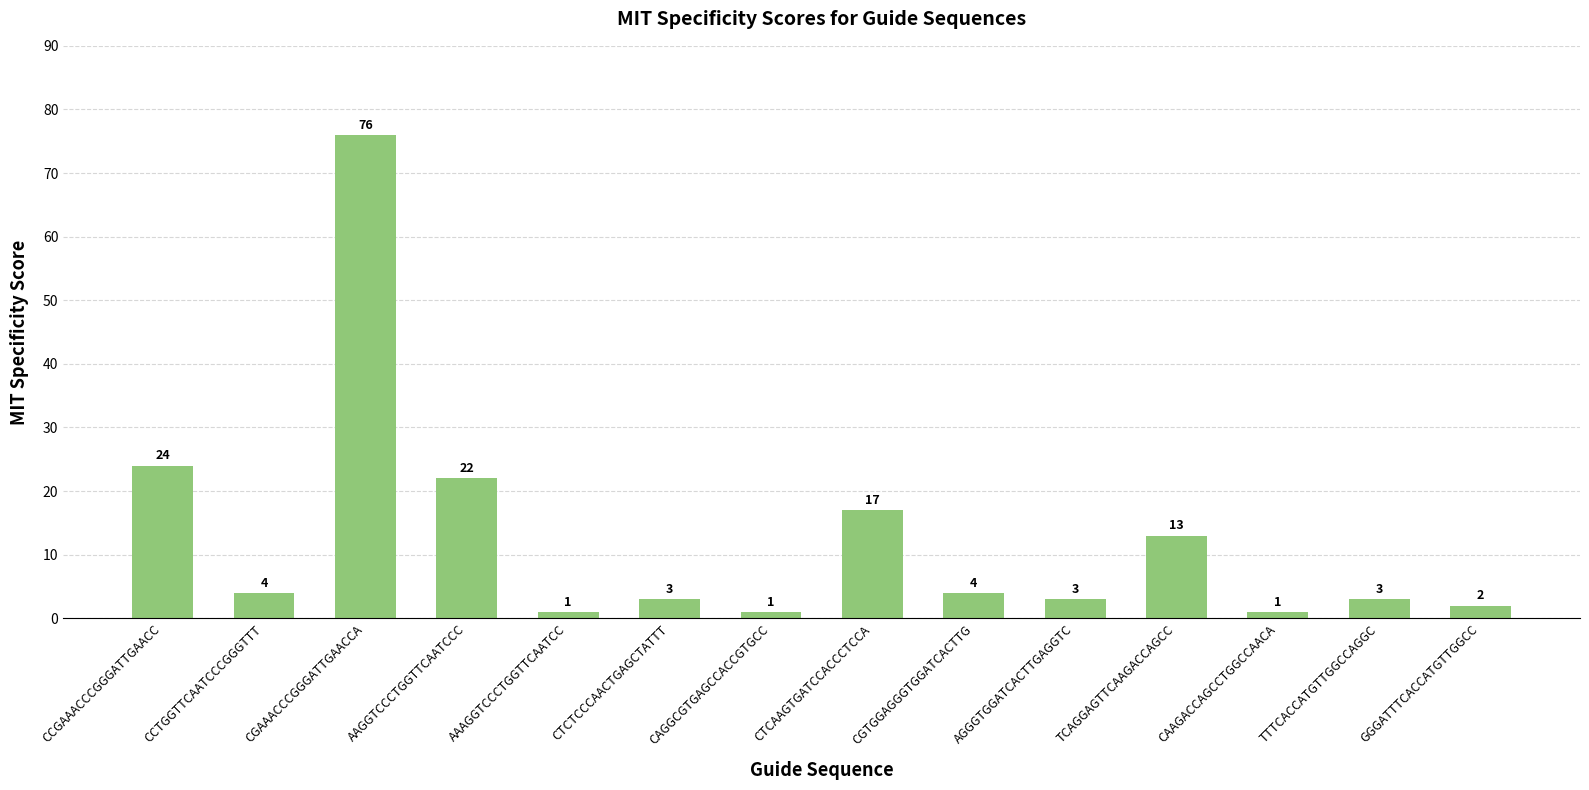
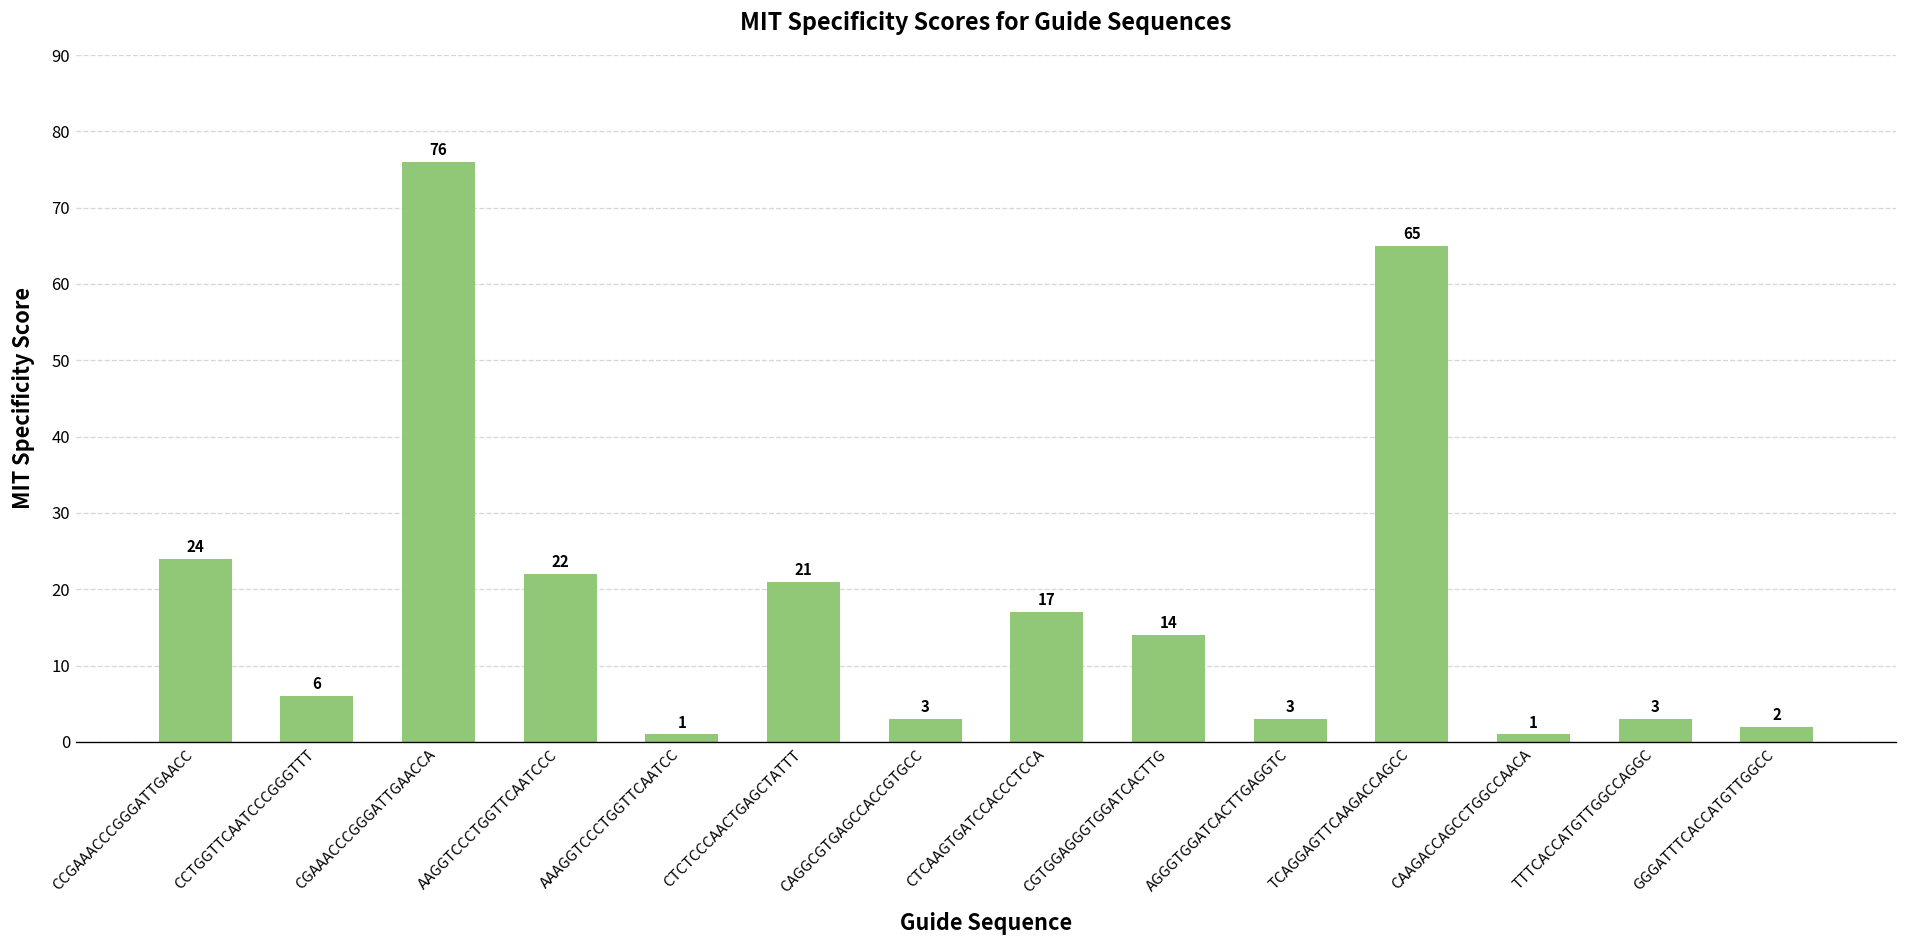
  {
    "CCGAAACCCGGGATTGAACC": 24,
-   "CCTGGTTCAATCCCGGGTTT": 4,
+   "CCTGGTTCAATCCCGGGTTT": 6,
    "CGAAACCCGGGATTGAACCA": 76,
    "AAGGTCCCTGGTTCAATCCC": 22,
    "AAAGGTCCCTGGTTCAATCC": 1,
-   "CTCTCCCAACTGAGCTATTT": 3,
-   "CAGGCGTGAGCCACCGTGCC": 1,
+   "CTCTCCCAACTGAGCTATTT": 21,
+   "CAGGCGTGAGCCACCGTGCC": 3,
    "CTCAAGTGATCCACCCTCCA": 17,
-   "CGTGGAGGGTGGATCACTTG": 4,
+   "CGTGGAGGGTGGATCACTTG": 14,
    "AGGGTGGATCACTTGAGGTC": 3,
-   "TCAGGAGTTCAAGACCAGCC": 13,
+   "TCAGGAGTTCAAGACCAGCC": 65,
    "CAAGACCAGCCTGGCCAACA": 1,
    "TTTCACCATGTTGGCCAGGC": 3,
    "GGGATTTCACCATGTTGGCC": 2
  }
